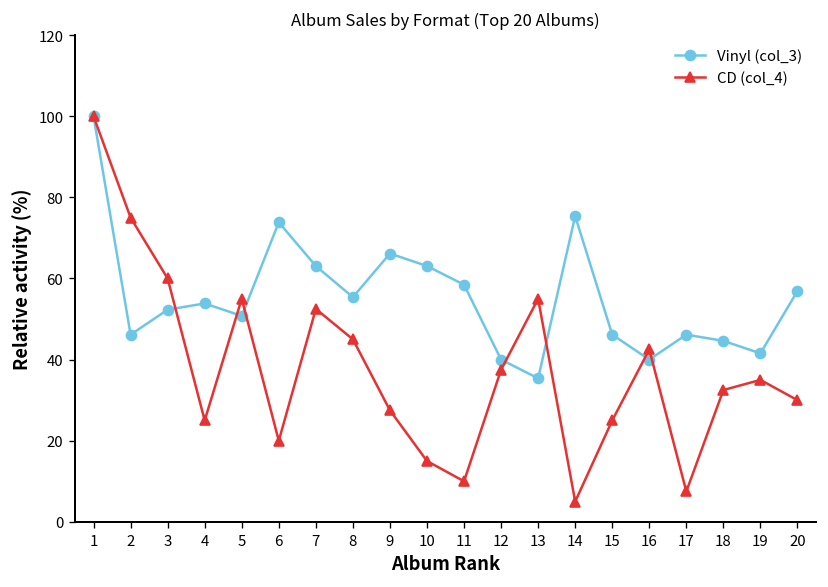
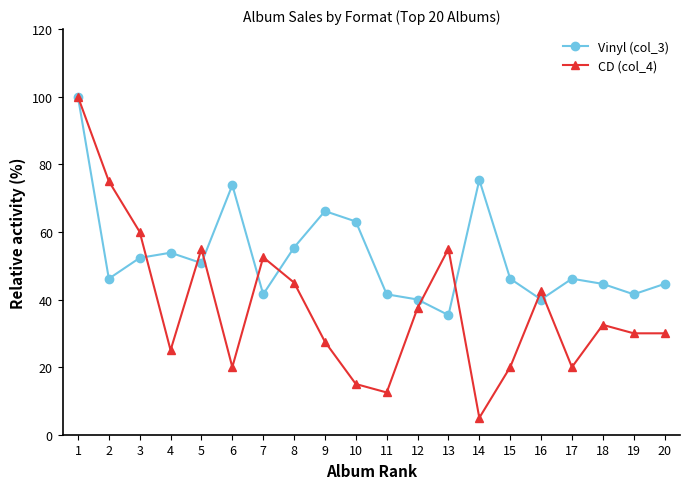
  {
    "Vinyl (col_3)": {
      "2": 46,
      "3": 52,
      "4": 54,
      "5": 51,
      "6": 74,
-     "7": 63,
+     "7": 42,
      "8": 55,
      "9": 66,
      "10": 63,
-     "11": 58,
+     "11": 42,
      "12": 40,
      "13": 35,
      "14": 75,
      "15": 46,
      "16": 40,
      "17": 46,
      "18": 45,
      "19": 42,
-     "20": 57
+     "20": 45
    },
    "CD (col_4)": {
      "2": 75,
      "3": 60,
      "4": 25,
      "5": 55,
      "6": 20,
      "7": 53,
      "8": 45,
      "9": 28,
      "10": 15,
-     "11": 10,
+     "11": 13,
      "12": 38,
      "13": 55,
      "14": 5,
-     "15": 25,
+     "15": 20,
      "16": 43,
-     "17": 8,
+     "17": 20,
      "18": 33,
-     "19": 35,
+     "19": 30,
      "20": 30
    }
  }
